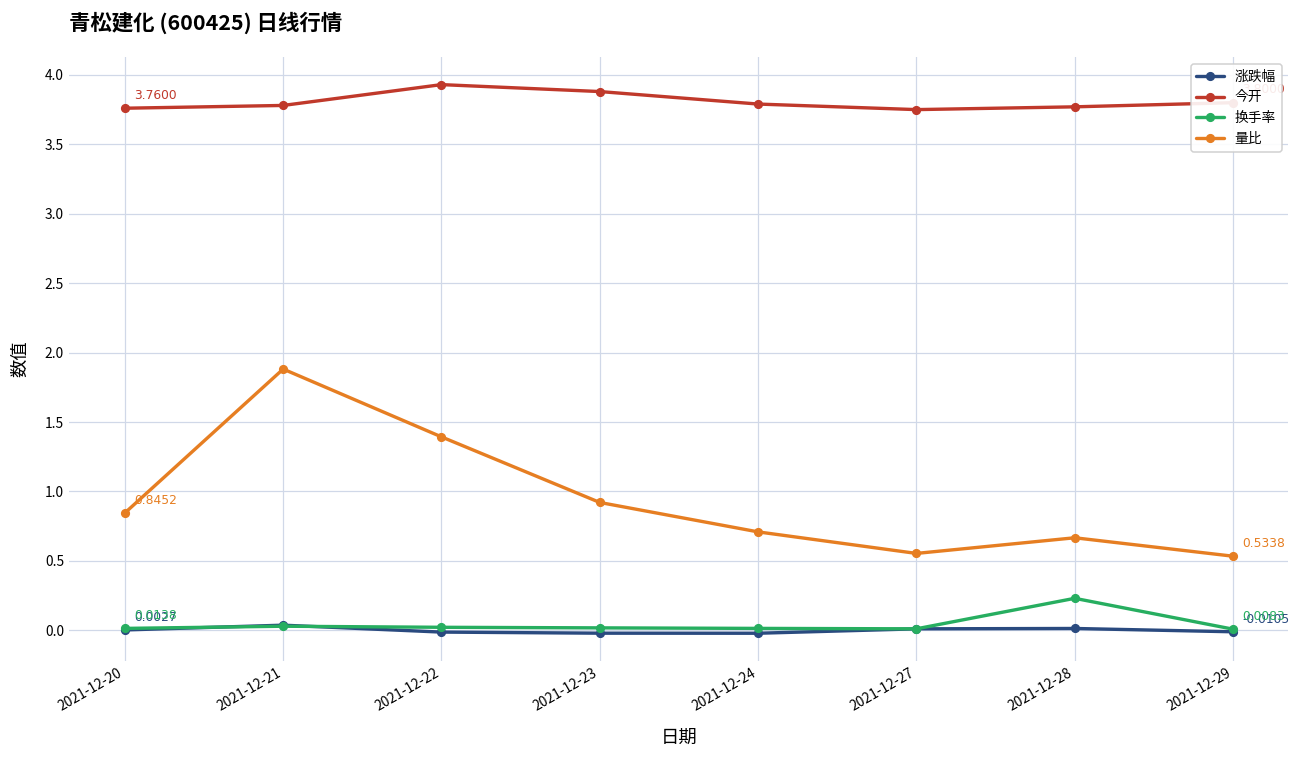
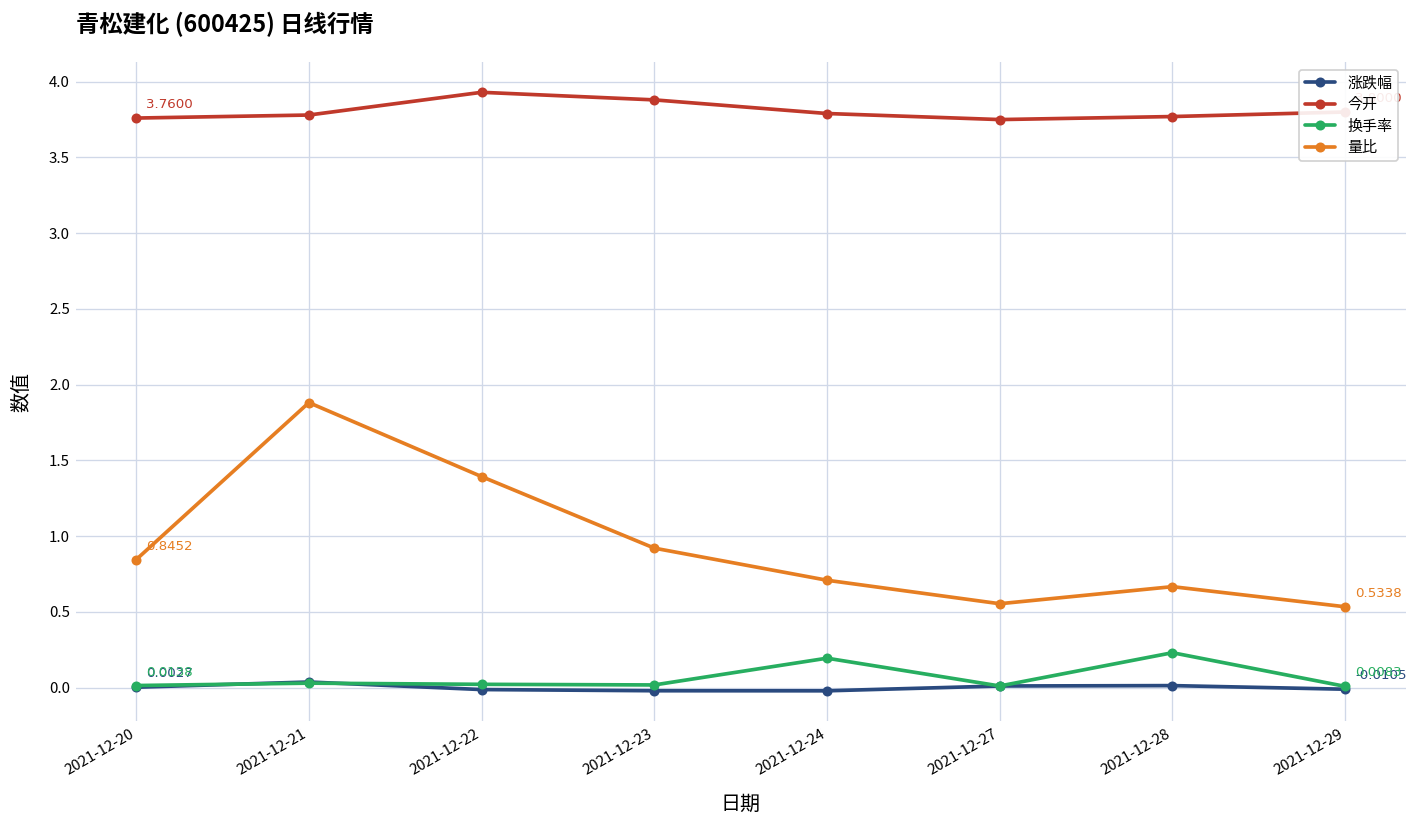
  {
    "涨跌幅": {
      "2021-12-22": -0.01,
      "2021-12-23": -0.02,
      "2021-12-24": -0.02,
      "2021-12-28": 0.01
    },
    "今开": {
      "2021-12-20": 3.7600
    },
    "换手率": {
      "2021-12-22": 0.02,
      "2021-12-23": 0.02,
-     "2021-12-24": 0.01,
+     "2021-12-24": 0.19,
      "2021-12-28": 0.23
    },
    "量比": {
      "2021-12-20": 0.8452,
      "2021-12-29": 0.5338
    }
  }
